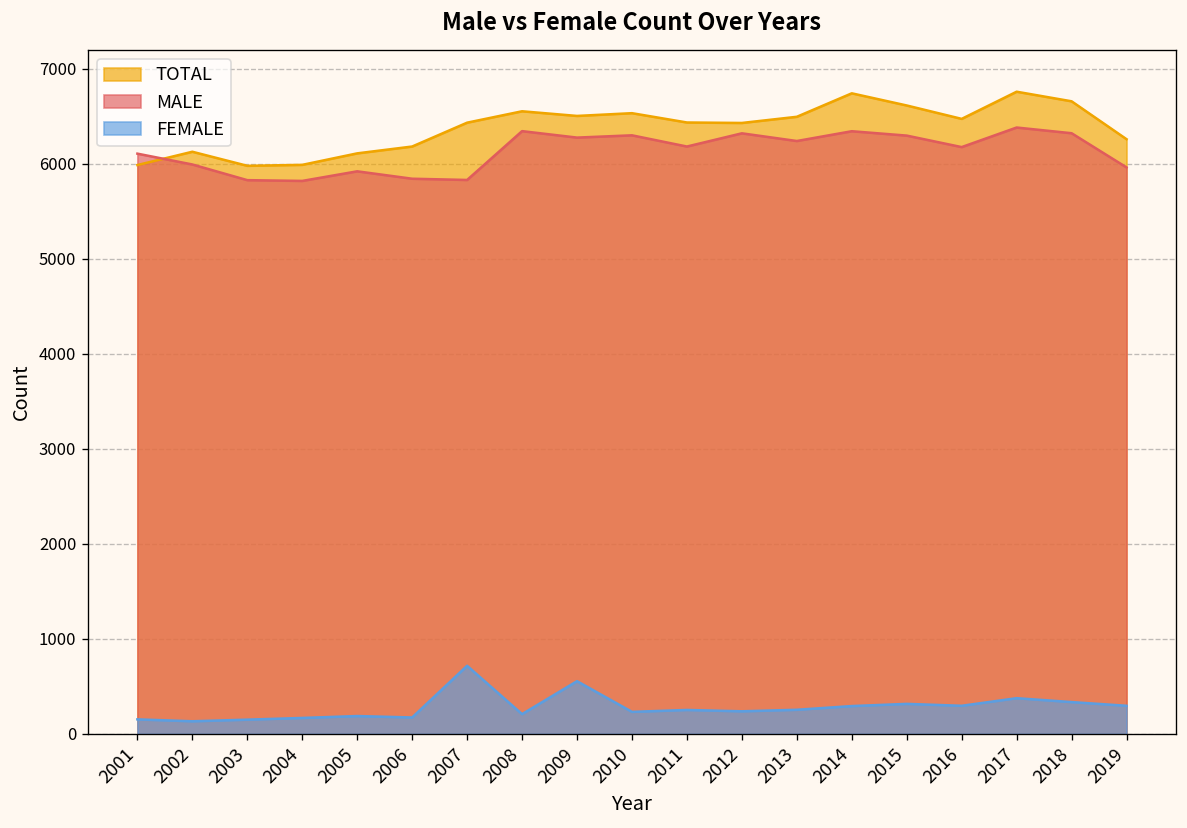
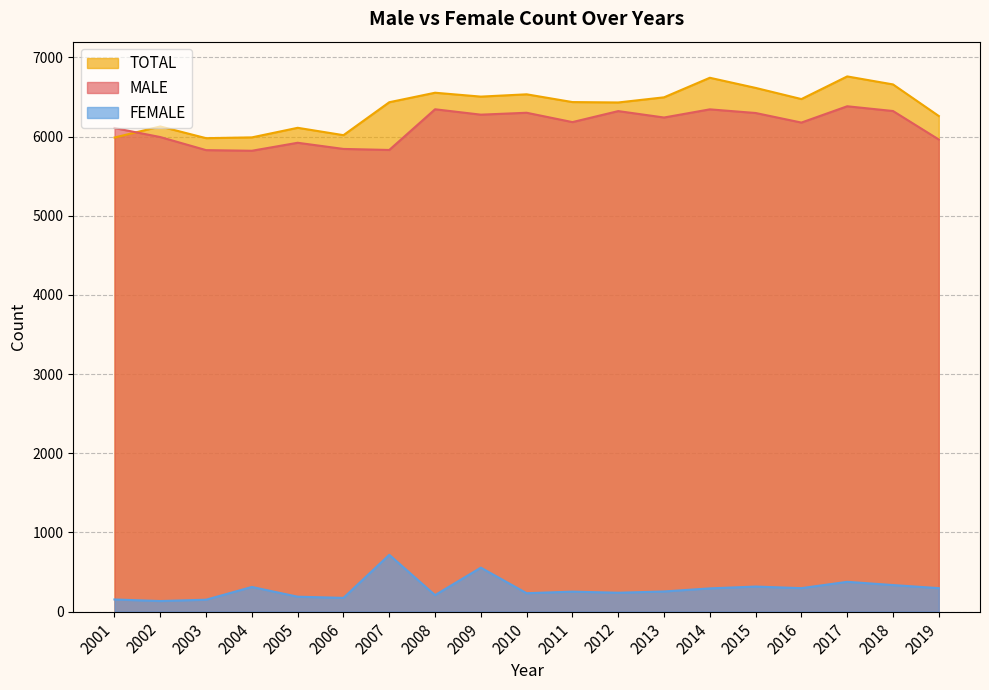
  {
    "TOTAL": {
      "2001": 6000,
      "2003": 6000,
      "2004": 6000,
      "2005": 6100,
-     "2006": 6200,
+     "2006": 6000,
      "2007": 6400,
      "2008": 6600,
      "2009": 6500,
      "2010": 6500,
      "2011": 6400,
      "2012": 6400,
      "2013": 6500,
      "2014": 6700,
      "2015": 6600,
      "2016": 6500,
      "2017": 6800,
      "2018": 6700,
      "2019": 6300
    },
    "MALE": {
      "2001": 6100,
      "2002": 6000,
      "2003": 5800,
      "2004": 5800,
      "2005": 5900,
      "2006": 5800,
      "2007": 5800,
      "2008": 6300,
      "2009": 6300,
      "2010": 6300,
      "2011": 6200,
      "2012": 6300,
      "2013": 6200,
      "2014": 6300,
      "2015": 6300,
      "2016": 6200,
      "2017": 6400,
      "2018": 6300,
      "2019": 6000
    },
    "FEMALE": {
      "2001": 200,
      "2002": 100,
      "2003": 200,
-     "2004": 200,
+     "2004": 300,
      "2005": 200,
      "2006": 200,
      "2007": 700,
      "2008": 200,
      "2009": 600,
      "2010": 200,
      "2011": 300,
      "2012": 200,
      "2013": 300,
      "2014": 300,
      "2015": 300,
      "2016": 300,
      "2017": 400,
      "2018": 300,
      "2019": 300
    }
  }
